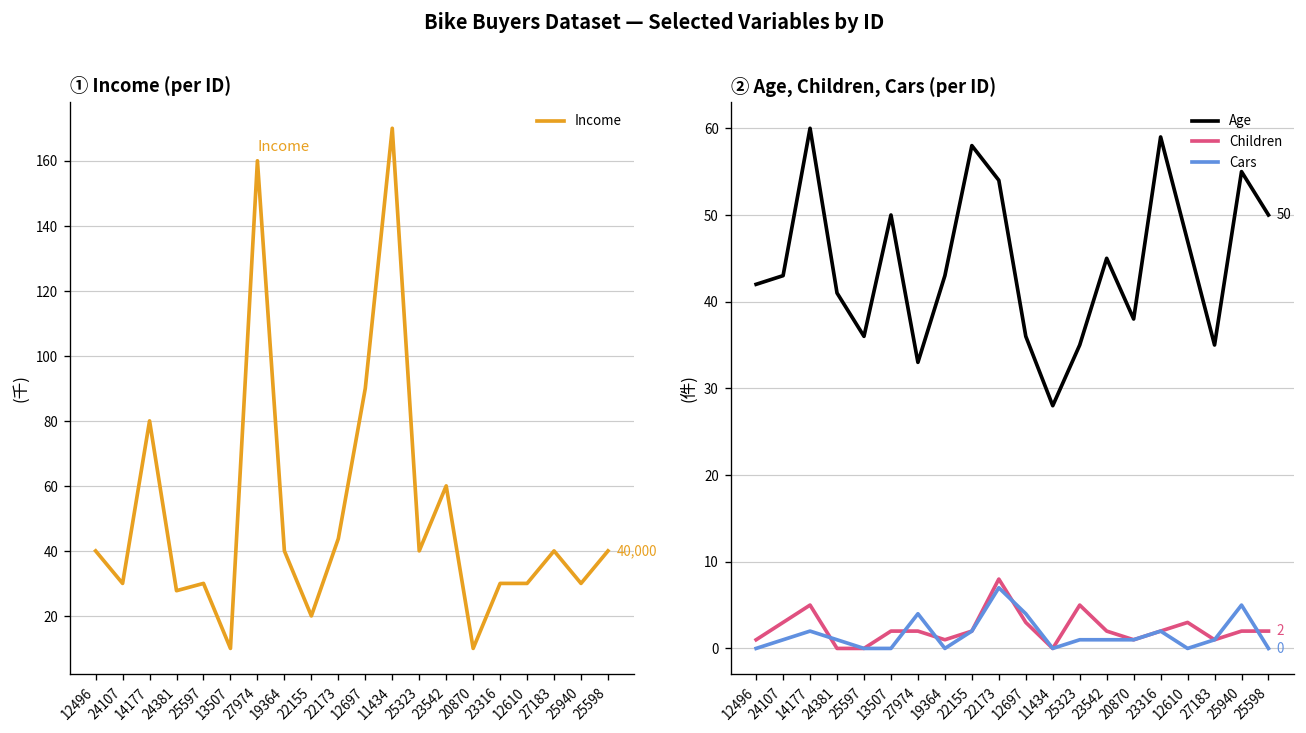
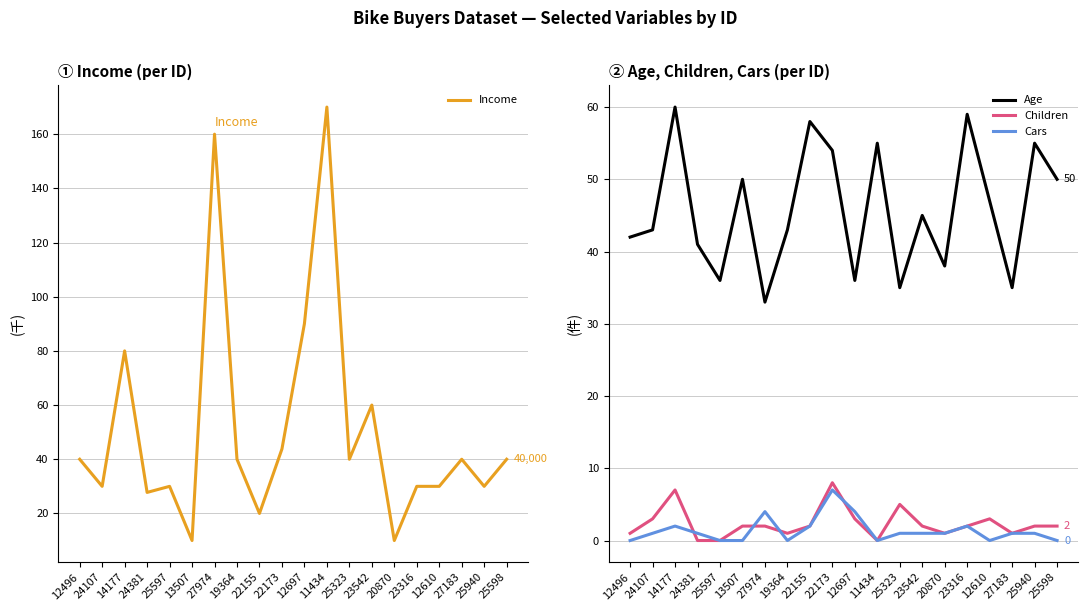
  {
    "① Income (per ID)": {
      "12496": 40,
      "24107": 30,
      "14177": 80,
      "24381": 28,
      "25597": 30,
      "13507": 10,
      "27974": 160,
      "19364": 40,
      "22155": 20,
      "22173": 44,
      "12697": 90,
      "11434": 170,
      "25323": 40,
      "23542": 60,
      "20870": 10,
      "23316": 30,
      "12610": 30,
      "27183": 40,
      "25940": 30
    },
    "② Age, Children, Cars (per ID)": {
      "Age": {
        "12496": 42,
        "24107": 43,
        "14177": 60,
        "24381": 41,
        "25597": 36,
        "13507": 50,
        "27974": 33,
        "19364": 43,
        "22155": 58,
        "22173": 54,
        "12697": 36,
-       "11434": 28,
+       "11434": 55,
        "25323": 35,
        "23542": 45,
        "20870": 38,
        "23316": 59,
        "12610": 47,
        "27183": 35,
        "25940": 55
      },
      "Children": {
        "12496": 1,
        "24107": 3,
-       "14177": 5,
+       "14177": 7,
        "24381": 0,
        "13507": 2,
        "27974": 2,
        "19364": 1,
        "22173": 8,
        "12697": 3,
        "25323": 5,
        "23542": 2,
        "12610": 3
      },
      "Cars": {
        "12496": 0,
        "24107": 1,
        "14177": 2,
        "24381": 1,
        "13507": 0,
        "27974": 4,
        "19364": 0,
        "22173": 7,
        "12697": 4,
        "25323": 1,
        "23542": 1,
        "12610": 0,
-       "25940": 5
+       "25940": 1
      }
    }
  }
